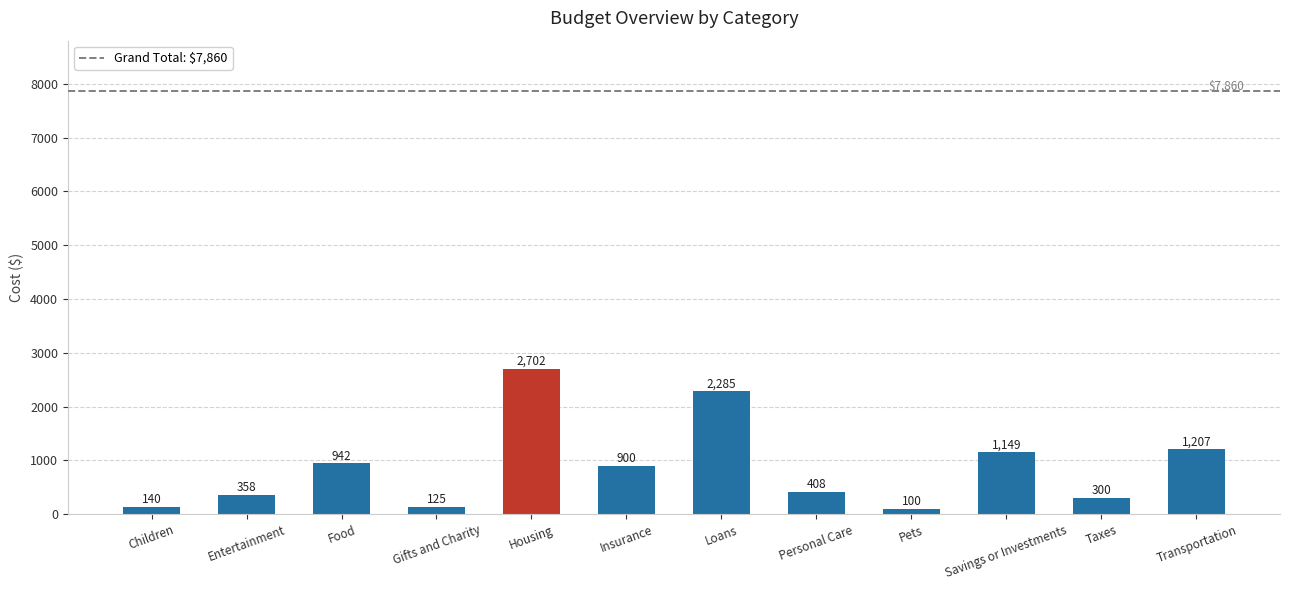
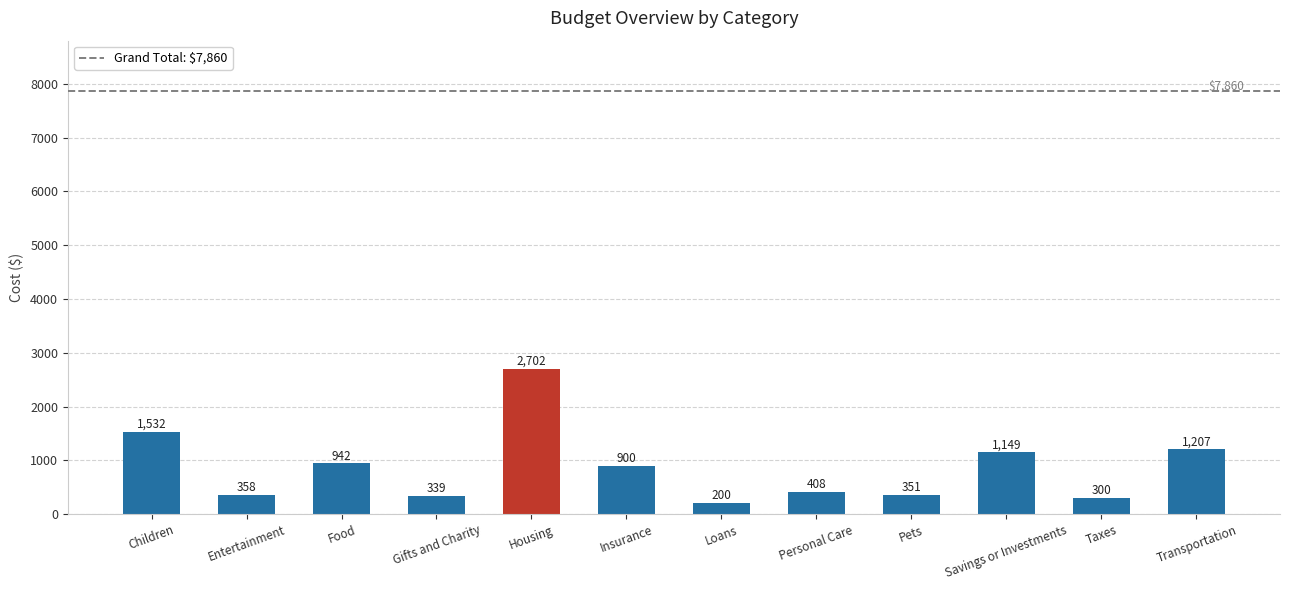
  {
-   "Children": "140",
+   "Children": "1,532",
    "Entertainment": "358",
    "Food": "942",
-   "Gifts and Charity": "125",
+   "Gifts and Charity": "339",
    "Housing": "2,702",
    "Insurance": "900",
-   "Loans": "2,285",
+   "Loans": "200",
    "Personal Care": "408",
-   "Pets": "100",
+   "Pets": "351",
    "Savings or Investments": "1,149",
    "Taxes": "300",
    "Transportation": "1,207"
  }
